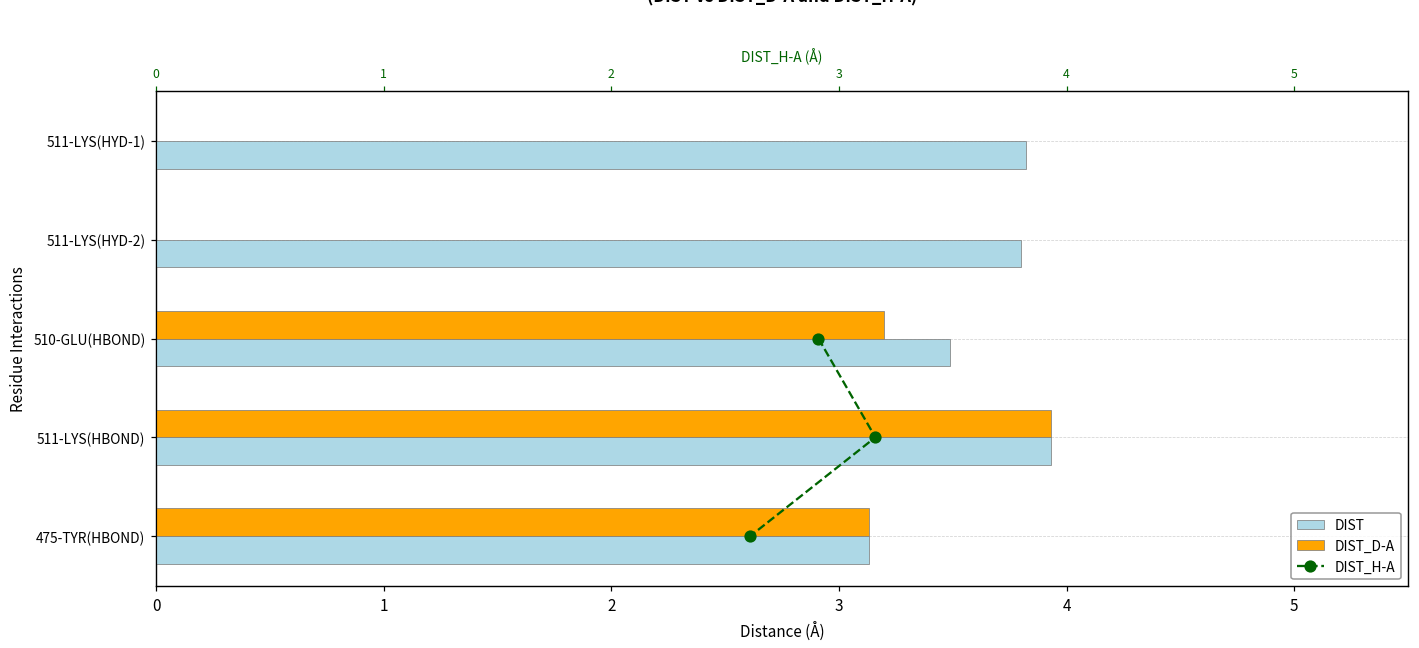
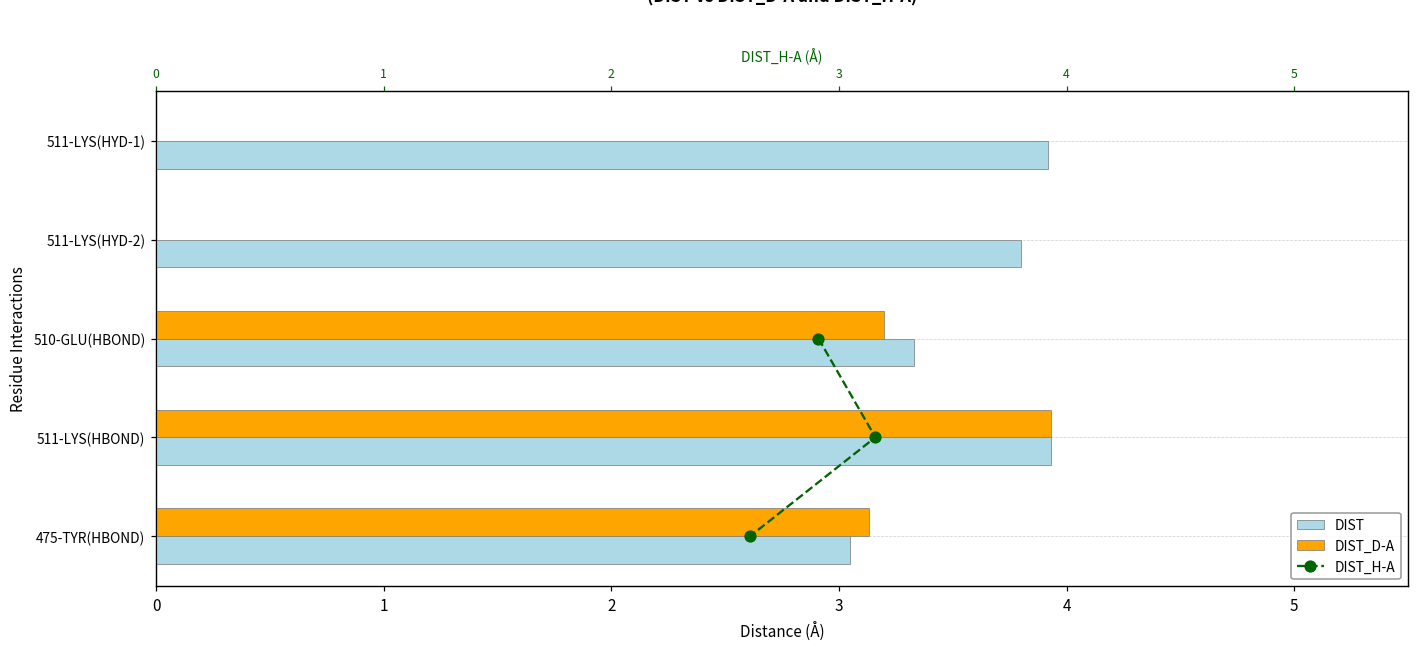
  {
    "DIST": {
-     "511-LYS(HYD-1)": 3.82,
+     "511-LYS(HYD-1)": 3.92,
      "511-LYS(HYD-2)": 3.80,
-     "510-GLU(HBOND)": 3.49,
+     "510-GLU(HBOND)": 3.33,
      "511-LYS(HBOND)": 3.93,
-     "475-TYR(HBOND)": 3.13
+     "475-TYR(HBOND)": 3.05
    },
    "DIST_D-A": {
      "511-LYS(HYD-1)": 0.00,
      "511-LYS(HYD-2)": 0.00,
      "510-GLU(HBOND)": 3.20,
      "511-LYS(HBOND)": 3.93,
      "475-TYR(HBOND)": 3.13
    }
  }
